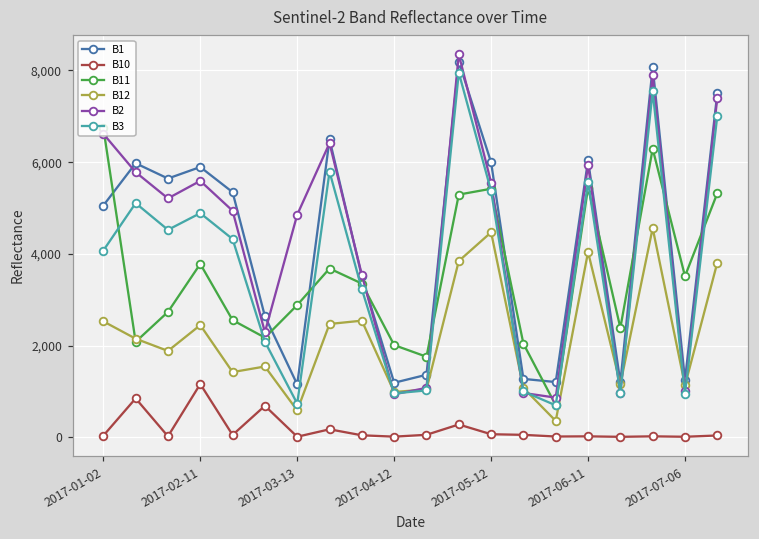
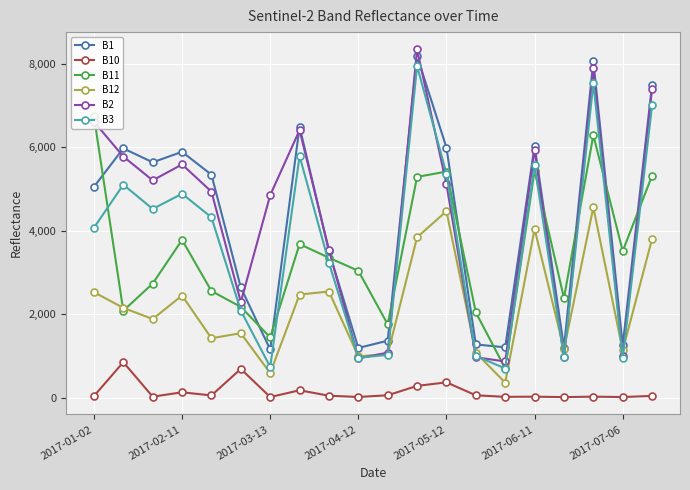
  {
    "B10": {
      "2017-01-02": "0",
-     "2017-02-11": "1,200",
+     "2017-02-11": "100",
      "2017-03-13": "0",
      "2017-04-12": "0",
-     "2017-05-12": "100",
+     "2017-05-12": "400",
      "2017-06-11": "0",
      "2017-07-06": "0"
    },
    "B11": {
      "2017-02-11": "3,800",
-     "2017-03-13": "2,900",
-     "2017-04-12": "2,000",
+     "2017-03-13": "1,400",
+     "2017-04-12": "3,000",
      "2017-06-11": "5,400",
      "2017-07-06": "3,500"
    },
    "B12": {
      "2017-01-02": "2,500",
      "2017-02-11": "2,400",
      "2017-03-13": "600",
      "2017-05-12": "4,500",
      "2017-06-11": "4,000",
      "2017-07-06": "1,100"
    },
    "B2": {
      "2017-02-11": "5,600",
      "2017-03-13": "4,900",
-     "2017-05-12": "5,600",
+     "2017-05-12": "5,100",
      "2017-06-11": "5,900"
    }
  }
